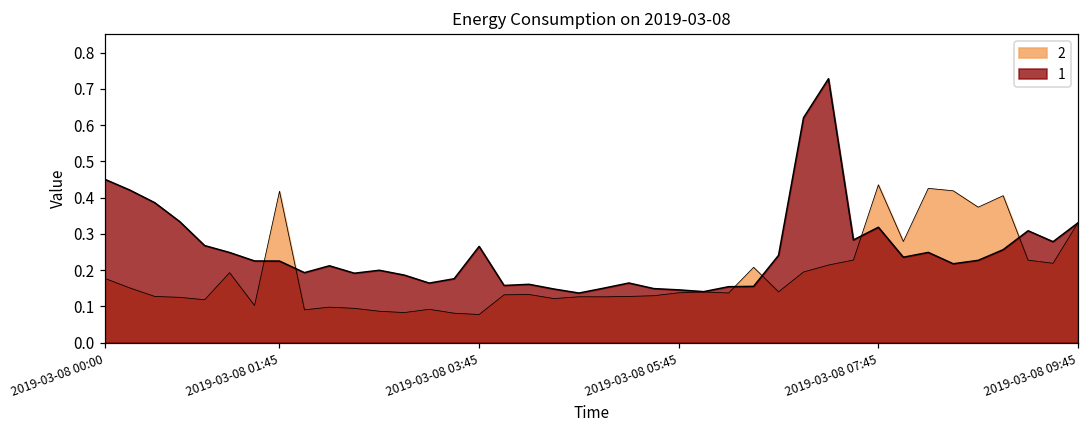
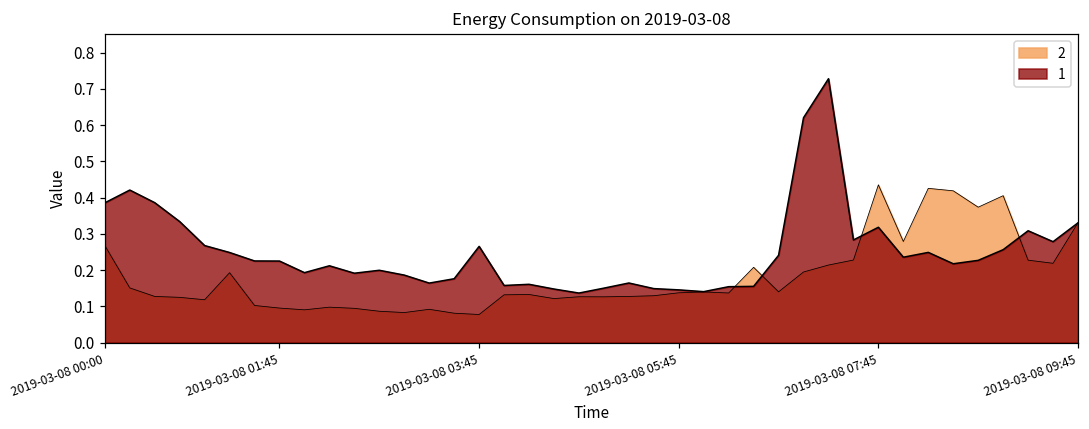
  {
    "2": {
-     "2019-03-08 00:00": 0.18,
-     "2019-03-08 01:45": 0.42,
+     "2019-03-08 00:00": 0.27,
+     "2019-03-08 01:45": 0.10,
      "2019-03-08 03:45": 0.08,
      "2019-03-08 05:45": 0.14,
      "2019-03-08 07:45": 0.44
    },
    "1": {
-     "2019-03-08 00:00": 0.45,
+     "2019-03-08 00:00": 0.39,
      "2019-03-08 01:45": 0.22,
      "2019-03-08 03:45": 0.27,
      "2019-03-08 05:45": 0.15,
      "2019-03-08 07:45": 0.32
    }
  }
